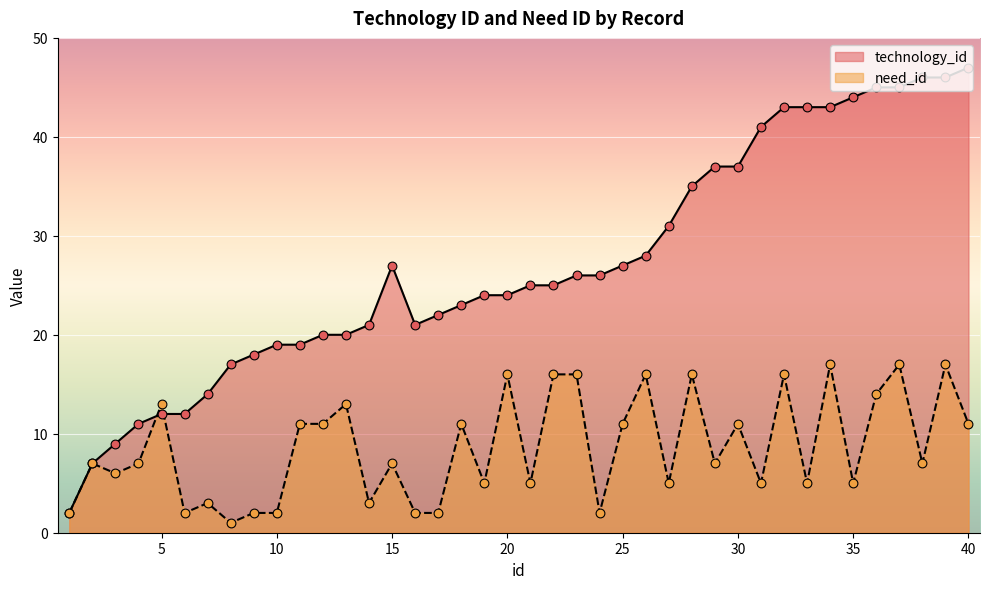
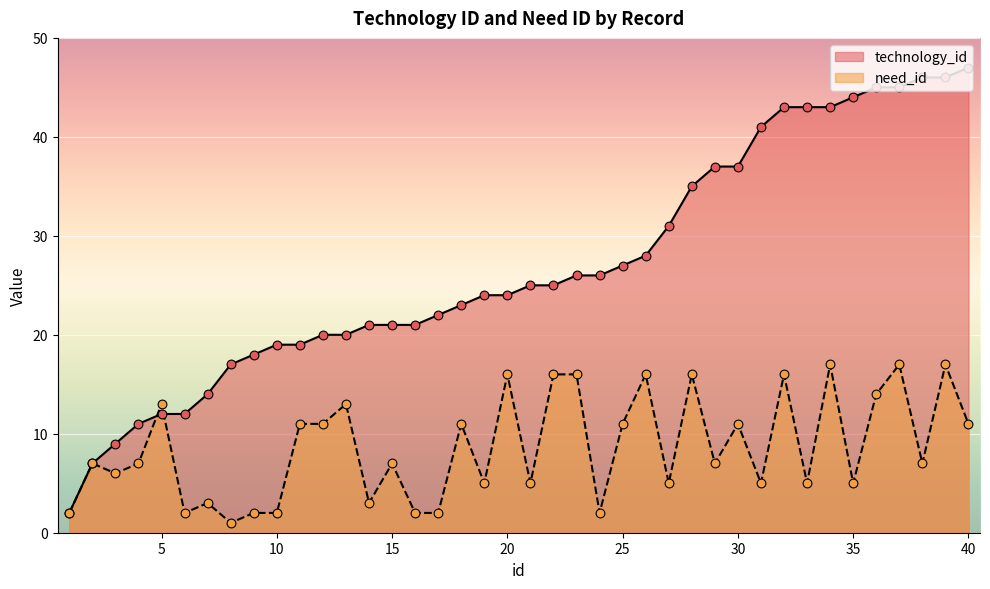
  {
    "technology_id": {
      "5": 12,
      "10": 19,
-     "15": 27,
+     "15": 21,
      "20": 24,
      "25": 27,
      "30": 37,
      "35": 44
    },
    "need_id": {
      "5": 13,
      "10": 2,
      "15": 7,
      "20": 16,
      "25": 11,
      "30": 11,
      "35": 5,
      "40": 11
    }
  }
